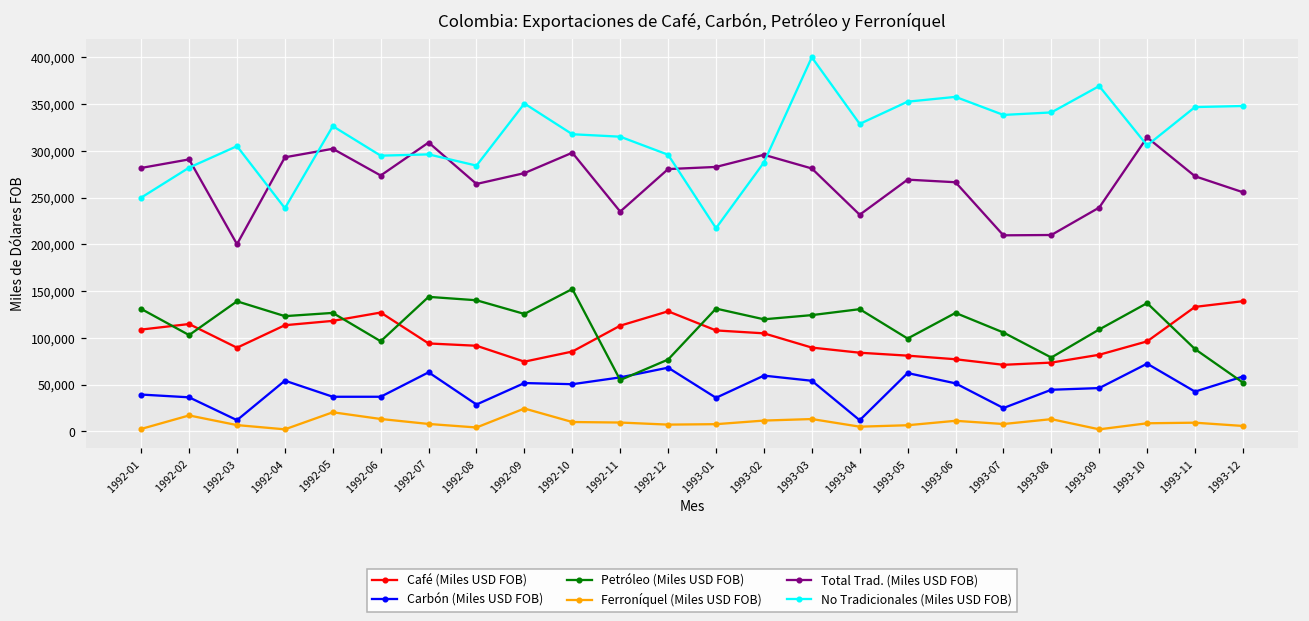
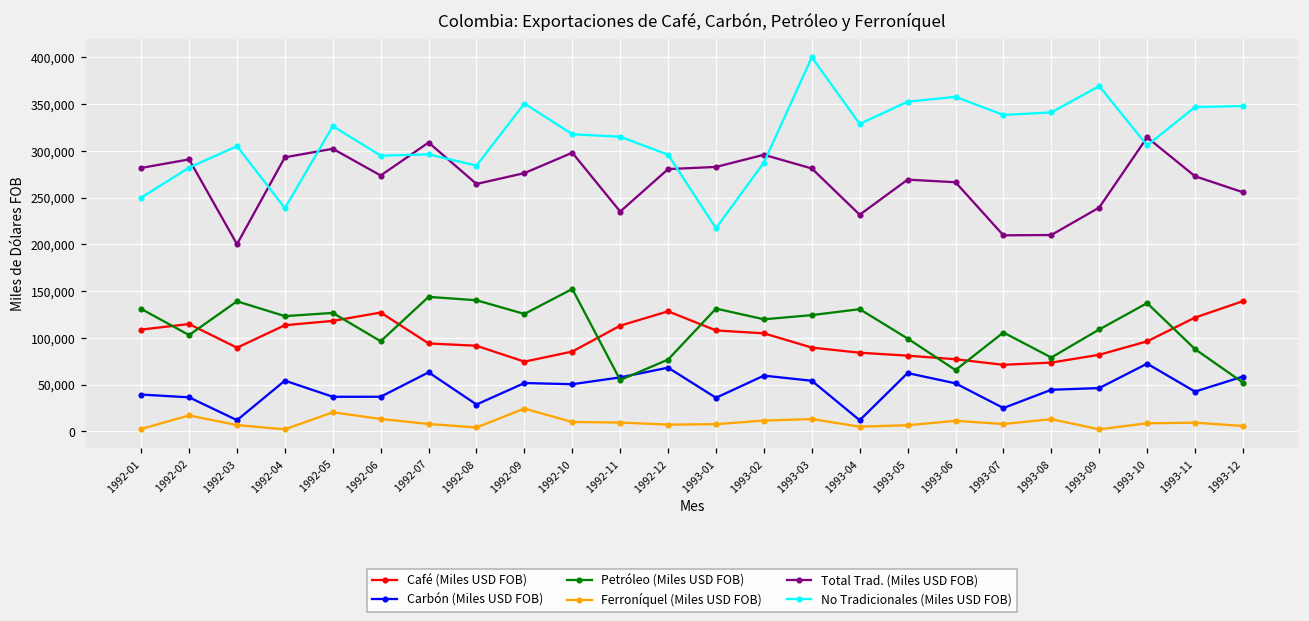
  {
    "Café (Miles USD FOB)": {
      "1992-01": "110,000",
      "1992-02": "110,000",
      "1992-03": "90,000",
      "1992-04": "110,000",
      "1992-05": "120,000",
      "1992-06": "130,000",
      "1992-07": "90,000",
      "1992-08": "90,000",
      "1992-09": "70,000",
      "1992-10": "90,000",
      "1992-11": "110,000",
      "1992-12": "130,000",
      "1993-01": "110,000",
      "1993-02": "100,000",
      "1993-03": "90,000",
      "1993-04": "80,000",
      "1993-05": "80,000",
      "1993-06": "80,000",
      "1993-07": "70,000",
      "1993-08": "70,000",
      "1993-09": "80,000",
      "1993-10": "100,000",
-     "1993-11": "130,000",
+     "1993-11": "120,000",
      "1993-12": "140,000"
    },
    "Carbón (Miles USD FOB)": {
      "1992-01": "40,000",
      "1992-02": "40,000",
      "1992-03": "10,000",
      "1992-04": "50,000",
      "1992-05": "40,000",
      "1992-06": "40,000",
      "1992-07": "60,000",
      "1992-08": "30,000",
      "1992-09": "50,000",
      "1992-10": "50,000",
      "1992-12": "70,000",
      "1993-01": "40,000",
      "1993-02": "60,000",
      "1993-03": "50,000",
      "1993-04": "10,000",
      "1993-05": "60,000",
      "1993-06": "50,000",
      "1993-07": "20,000",
      "1993-08": "40,000",
      "1993-09": "50,000",
      "1993-10": "70,000",
      "1993-11": "40,000",
      "1993-12": "60,000"
    },
    "Petróleo (Miles USD FOB)": {
      "1992-01": "130,000",
      "1992-02": "100,000",
      "1992-03": "140,000",
      "1992-04": "120,000",
      "1992-05": "130,000",
      "1992-06": "100,000",
      "1992-07": "140,000",
      "1992-08": "140,000",
      "1992-09": "130,000",
      "1992-10": "150,000",
      "1992-12": "80,000",
      "1993-01": "130,000",
      "1993-02": "120,000",
      "1993-03": "120,000",
      "1993-04": "130,000",
      "1993-05": "100,000",
-     "1993-06": "130,000",
+     "1993-06": "70,000",
      "1993-07": "110,000",
      "1993-08": "80,000",
      "1993-09": "110,000",
      "1993-10": "140,000",
      "1993-11": "90,000",
      "1993-12": "50,000"
    },
    "Ferroníquel (Miles USD FOB)": {
      "1992-01": "0",
      "1992-02": "20,000",
      "1992-03": "10,000",
      "1992-04": "0",
      "1992-05": "20,000",
      "1992-06": "10,000",
      "1992-07": "10,000",
      "1992-08": "0",
      "1992-09": "20,000",
      "1992-10": "10,000",
      "1992-11": "10,000",
      "1992-12": "10,000",
      "1993-01": "10,000",
      "1993-02": "10,000",
      "1993-03": "10,000",
      "1993-04": "0",
      "1993-05": "10,000",
      "1993-06": "10,000",
      "1993-07": "10,000",
      "1993-08": "10,000",
      "1993-09": "0",
      "1993-10": "10,000",
      "1993-11": "10,000",
      "1993-12": "10,000"
    },
    "Total Trad. (Miles USD FOB)": {
      "1992-01": "280,000",
      "1992-02": "290,000",
      "1992-03": "200,000",
      "1992-04": "290,000",
      "1992-05": "300,000",
      "1992-06": "270,000",
      "1992-07": "310,000",
      "1992-08": "260,000",
      "1992-09": "280,000",
      "1992-10": "300,000",
      "1992-11": "240,000",
      "1992-12": "280,000",
      "1993-01": "280,000",
      "1993-02": "300,000",
      "1993-03": "280,000",
      "1993-04": "230,000",
      "1993-05": "270,000",
      "1993-06": "270,000",
      "1993-07": "210,000",
      "1993-08": "210,000",
      "1993-09": "240,000",
      "1993-10": "310,000",
      "1993-11": "270,000",
      "1993-12": "260,000"
    },
    "No Tradicionales (Miles USD FOB)": {
      "1992-01": "250,000",
      "1992-02": "280,000",
      "1992-03": "310,000",
      "1992-04": "240,000",
      "1992-05": "330,000",
      "1992-06": "290,000",
      "1992-07": "300,000",
      "1992-08": "280,000",
      "1992-09": "350,000",
      "1992-10": "320,000",
      "1992-11": "320,000",
      "1992-12": "300,000",
      "1993-01": "220,000",
      "1993-02": "290,000",
      "1993-03": "400,000",
      "1993-04": "330,000",
      "1993-05": "350,000",
      "1993-06": "360,000",
      "1993-07": "340,000",
      "1993-08": "340,000",
      "1993-09": "370,000",
      "1993-10": "310,000",
      "1993-11": "350,000",
      "1993-12": "350,000"
    }
  }
